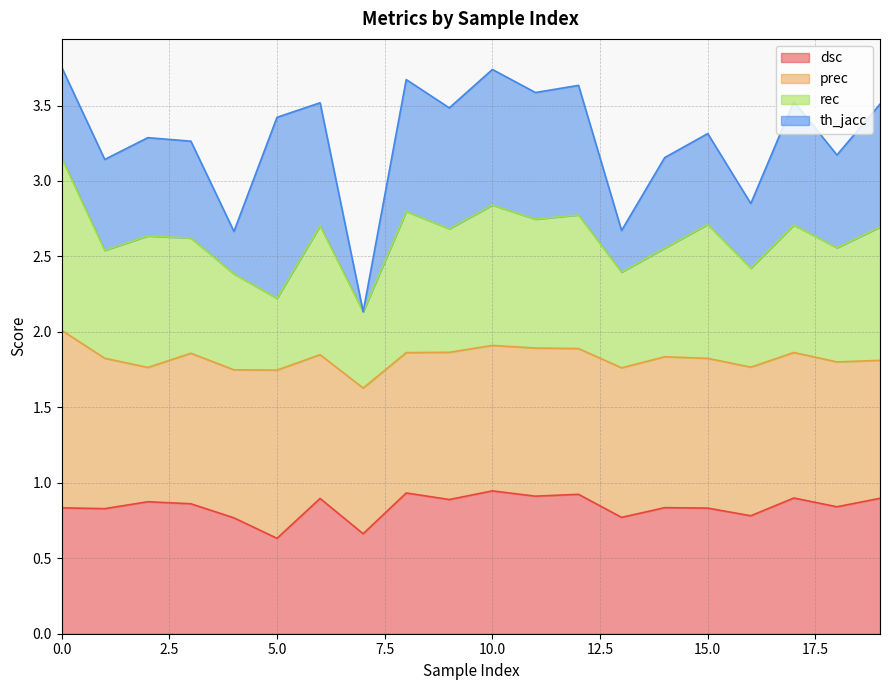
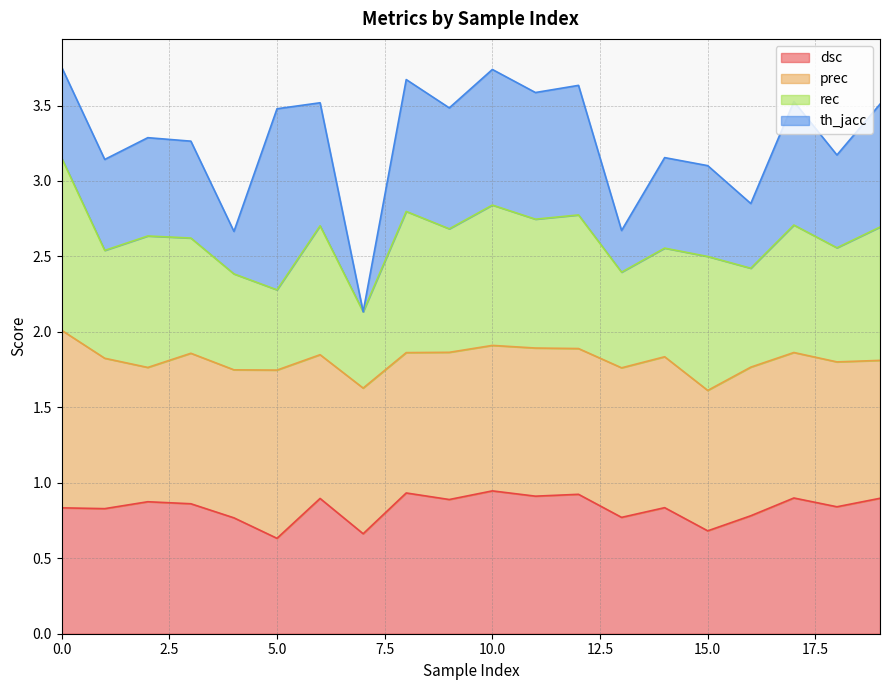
  {
    "dsc": {
      "0.0": 0.83,
      "5.0": 0.63,
      "10.0": 0.95,
-     "15.0": 0.83
+     "15.0": 0.68
    },
    "prec": {
      "0.0": 1.18,
      "5.0": 1.11,
      "10.0": 0.96,
-     "15.0": 0.99
+     "15.0": 0.93
    },
    "rec": {
      "0.0": 1.14,
-     "5.0": 0.48,
+     "5.0": 0.53,
      "10.0": 0.93,
      "15.0": 0.89
    },
    "th_jacc": {
      "0.0": 0.60,
      "5.0": 1.20,
      "10.0": 0.90,
      "15.0": 0.60
    }
  }
